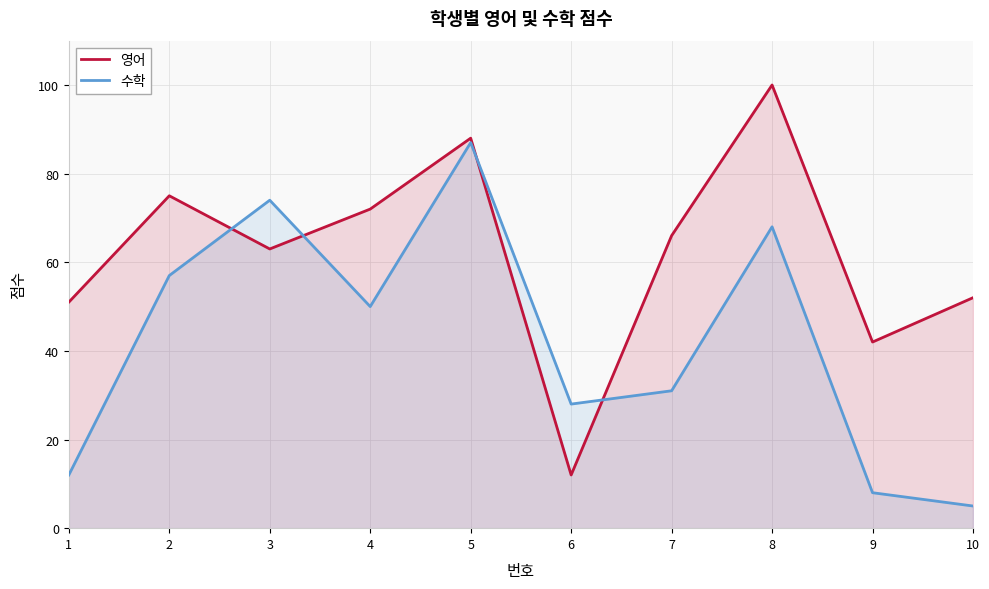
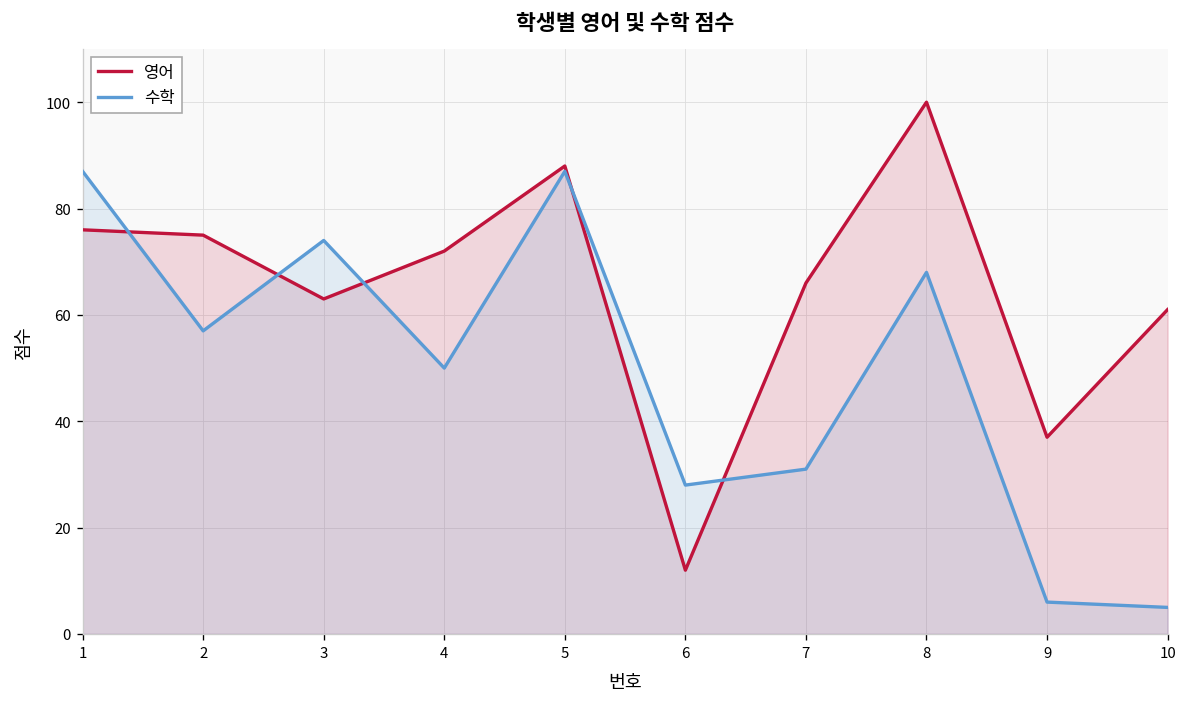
  {
    "영어": {
-     "1": 51,
+     "1": 76,
      "2": 75,
      "3": 63,
      "4": 72,
      "5": 88,
      "6": 12,
      "7": 66,
      "8": 100,
-     "9": 42,
-     "10": 52
+     "9": 37,
+     "10": 61
    },
    "수학": {
-     "1": 12,
+     "1": 87,
      "2": 57,
      "3": 74,
      "4": 50,
      "5": 87,
      "6": 28,
      "7": 31,
      "8": 68,
-     "9": 8,
+     "9": 6,
      "10": 5
    }
  }
